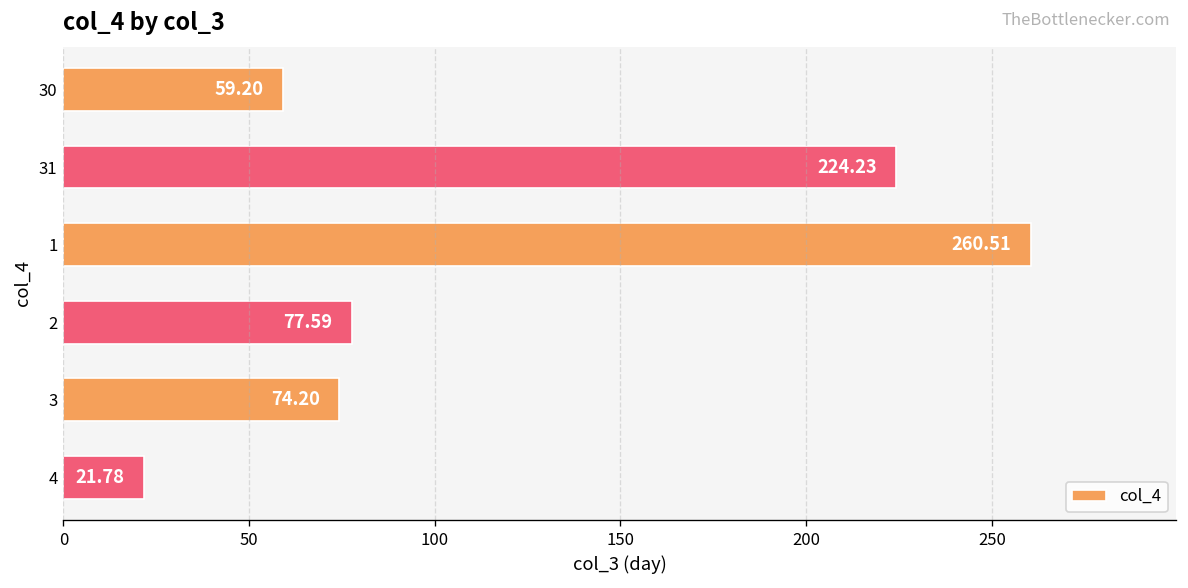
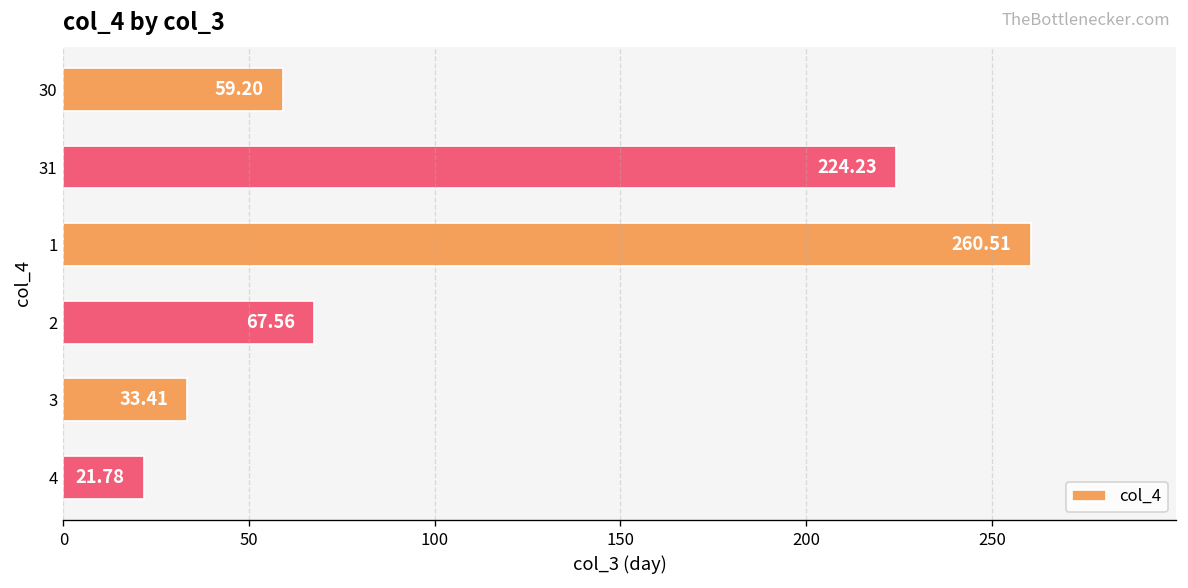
  {
    "30": 59.20,
    "31": 224.23,
    "1": 260.51,
-   "2": 77.59,
-   "3": 74.20,
+   "2": 67.56,
+   "3": 33.41,
    "4": 21.78
  }
